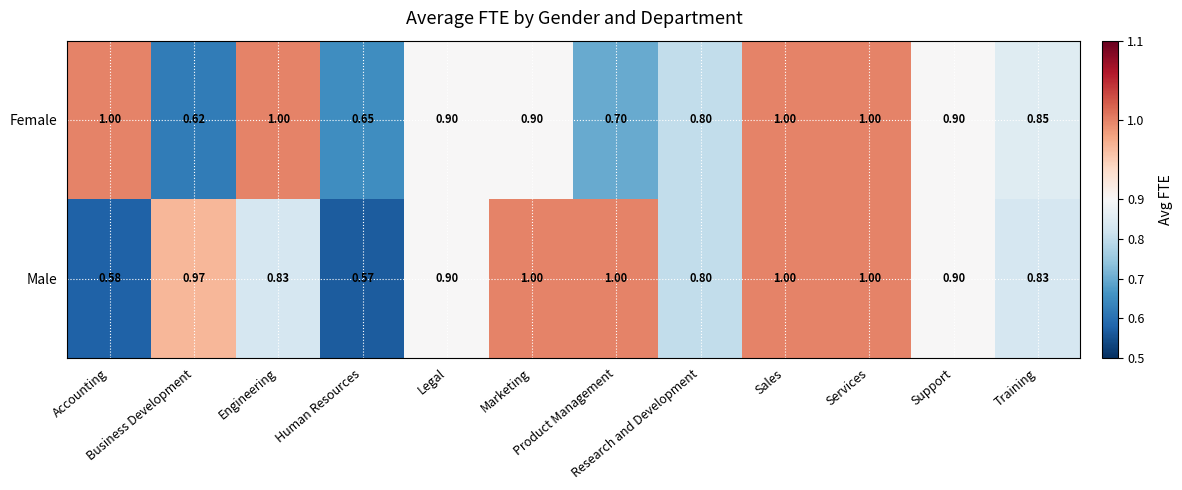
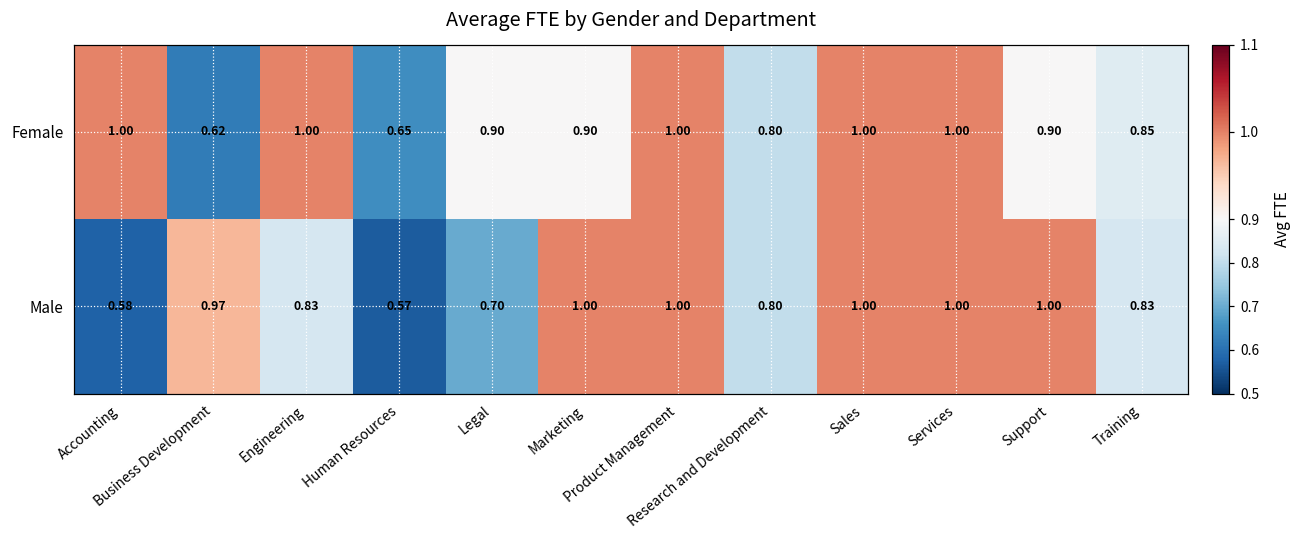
  {
    "Female": {
      "Accounting": 1.00,
      "Business Development": 0.62,
      "Engineering": 1.00,
      "Human Resources": 0.65,
      "Legal": 0.90,
      "Marketing": 0.90,
-     "Product Management": 0.70,
+     "Product Management": 1.00,
      "Research and Development": 0.80,
      "Sales": 1.00,
      "Services": 1.00,
      "Support": 0.90,
      "Training": 0.85
    },
    "Male": {
      "Accounting": 0.58,
      "Business Development": 0.97,
      "Engineering": 0.83,
      "Human Resources": 0.57,
-     "Legal": 0.90,
+     "Legal": 0.70,
      "Marketing": 1.00,
      "Product Management": 1.00,
      "Research and Development": 0.80,
      "Sales": 1.00,
      "Services": 1.00,
-     "Support": 0.90,
+     "Support": 1.00,
      "Training": 0.83
    }
  }
